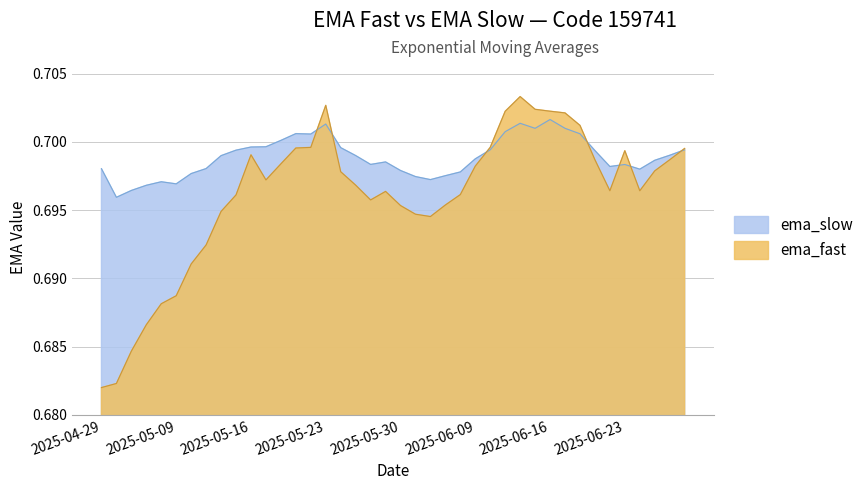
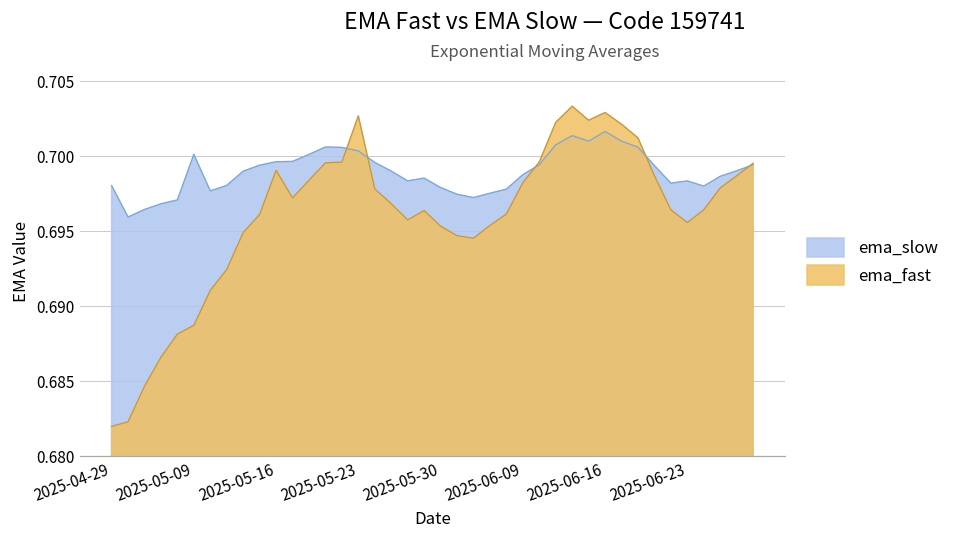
  {
    "ema_slow": {
      "2025-04-29": 0.6980,
-     "2025-05-09": 0.6969,
+     "2025-05-09": 0.7001,
      "2025-05-16": 0.6996,
-     "2025-05-23": 0.7013,
+     "2025-05-23": 0.7003,
      "2025-05-30": 0.6979,
      "2025-06-09": 0.6988,
      "2025-06-16": 0.7016,
      "2025-06-23": 0.6983
    },
    "ema_fast": {
      "2025-04-29": 0.6820,
      "2025-05-09": 0.6887,
      "2025-05-16": 0.6991,
      "2025-05-23": 0.7027,
      "2025-05-30": 0.6953,
      "2025-06-09": 0.6982,
-     "2025-06-16": 0.7022,
-     "2025-06-23": 0.6994
+     "2025-06-16": 0.7029,
+     "2025-06-23": 0.6956
    }
  }
